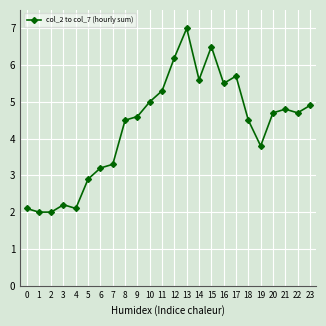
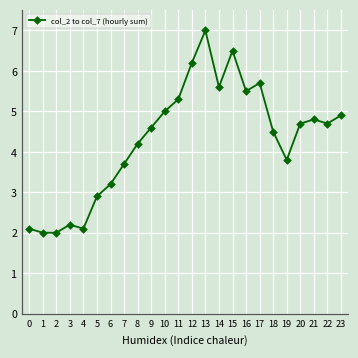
  {
    "0": 2.1,
    "1": 2.0,
    "2": 2.0,
    "3": 2.2,
    "4": 2.1,
    "5": 2.9,
    "6": 3.2,
-   "7": 3.3,
-   "8": 4.5,
+   "7": 3.7,
+   "8": 4.2,
    "9": 4.6,
    "10": 5.0,
    "11": 5.3,
    "12": 6.2,
    "13": 7.0,
    "14": 5.6,
    "15": 6.5,
    "16": 5.5,
    "17": 5.7,
    "18": 4.5,
    "19": 3.8,
    "20": 4.7,
    "21": 4.8,
    "22": 4.7,
    "23": 4.9
  }
